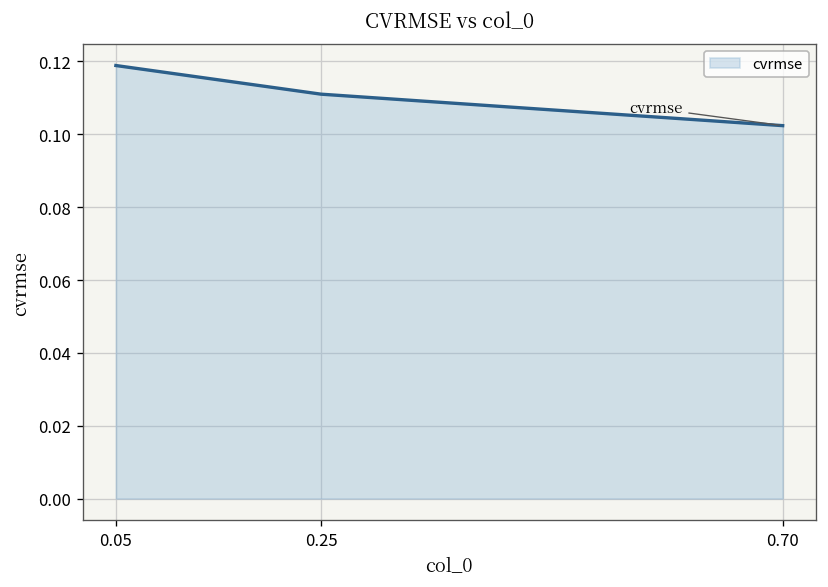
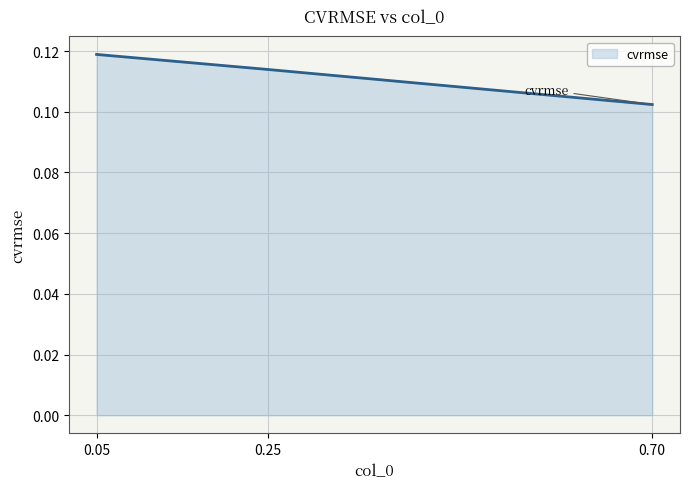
  {
    "0.05": 0.119,
-   "0.25": 0.111,
+   "0.25": 0.114,
    "0.70": 0.102
  }
